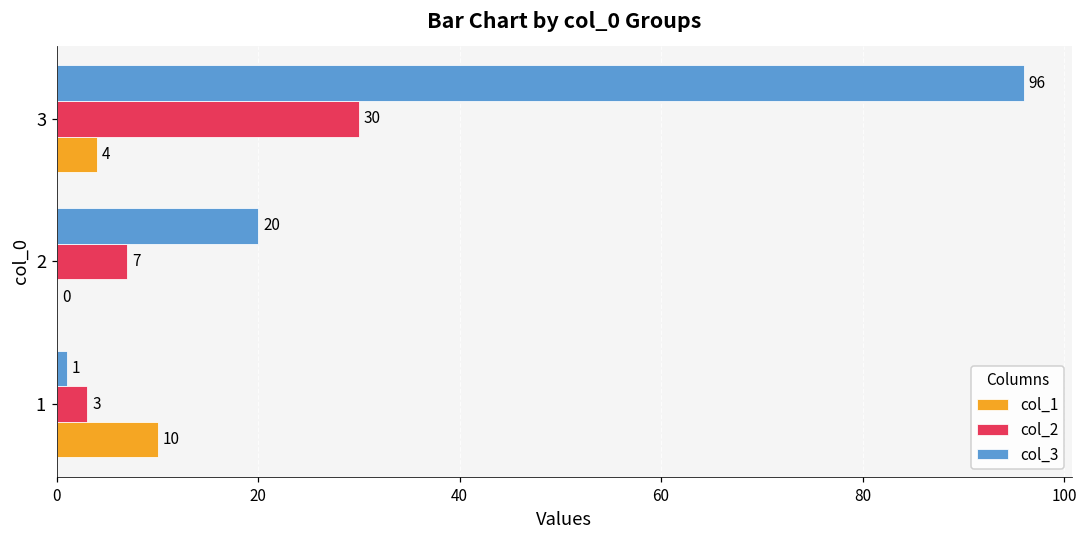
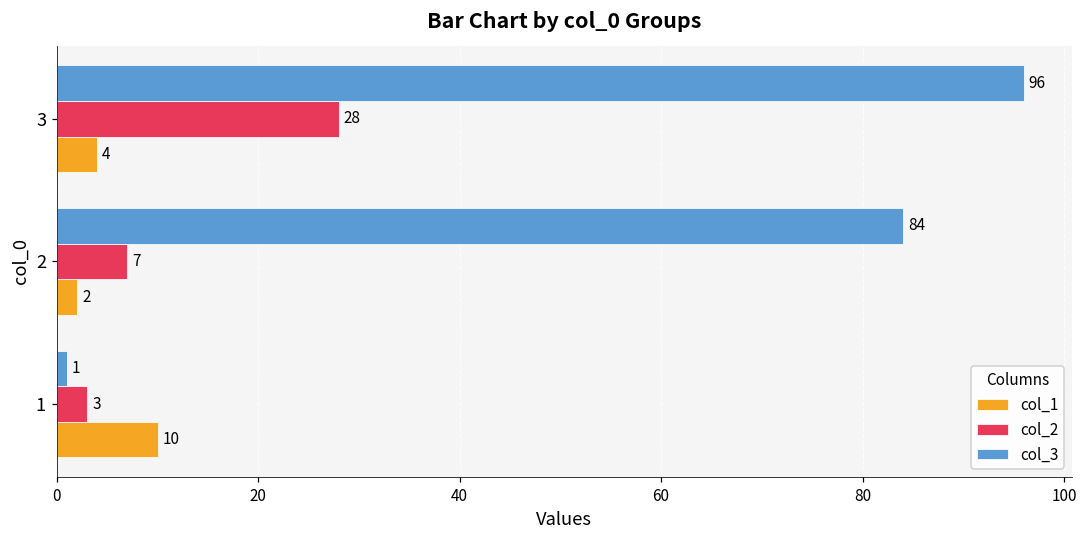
  {
    "col_1": {
      "3": 4,
-     "2": 0,
+     "2": 2,
      "1": 10
    },
    "col_2": {
-     "3": 30,
+     "3": 28,
      "2": 7,
      "1": 3
    },
    "col_3": {
      "3": 96,
-     "2": 20,
+     "2": 84,
      "1": 1
    }
  }
